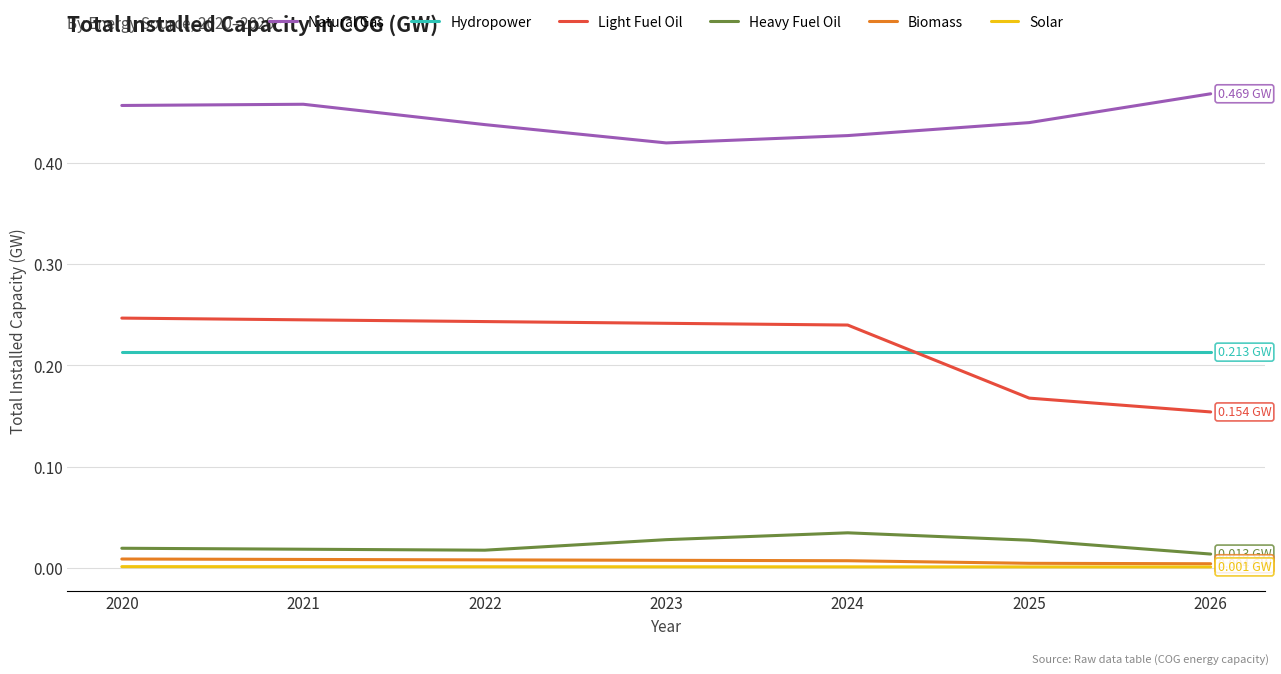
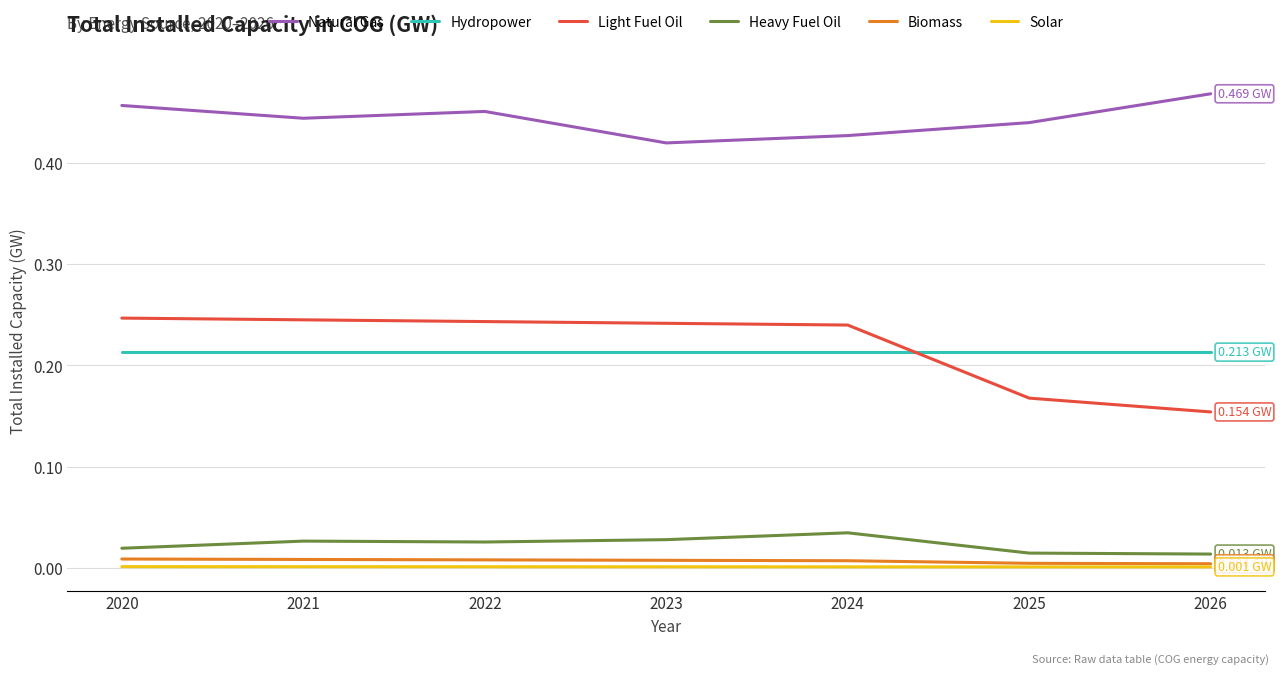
  {
    "Natural Gas": {
      "2020": 0.457,
-     "2021": 0.458,
-     "2022": 0.438,
+     "2021": 0.445,
+     "2022": 0.451,
      "2023": 0.420,
      "2024": 0.427,
      "2025": 0.440
    },
    "Hydropower": {
      "2020": 0.213,
      "2021": 0.213,
      "2022": 0.213,
      "2023": 0.213,
      "2024": 0.213,
      "2025": 0.213
    },
    "Heavy Fuel Oil": {
      "2020": 0.019,
-     "2021": 0.018,
-     "2022": 0.017,
+     "2021": 0.026,
+     "2022": 0.025,
      "2023": 0.028,
      "2024": 0.034,
-     "2025": 0.027
+     "2025": 0.014
    },
    "Solar": {
      "2020": 0.001,
      "2021": 0.001,
      "2022": 0.001,
      "2023": 0.001,
      "2024": 0.001,
      "2025": 0.001
    }
  }
